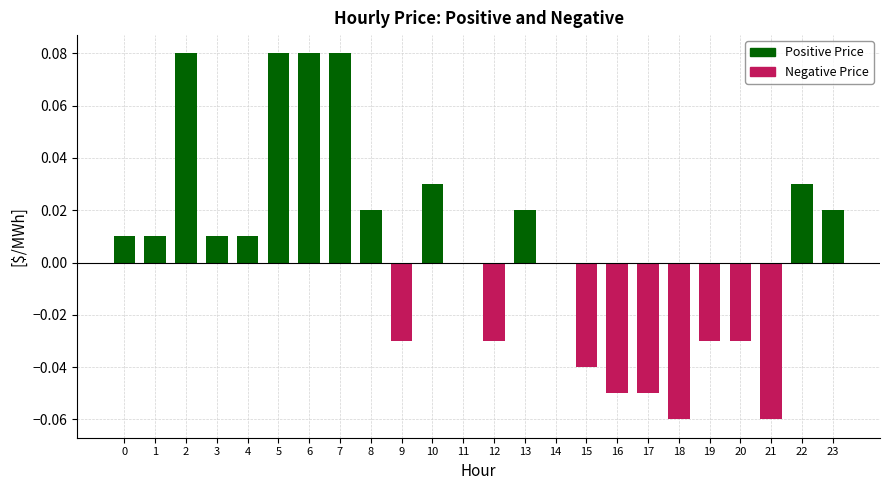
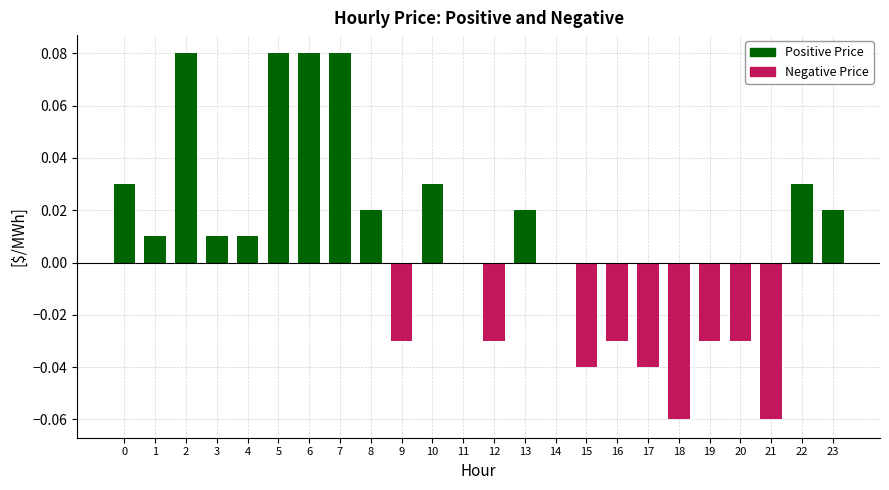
  {
    "Positive Price": {
-     "0": 0.01,
+     "0": 0.03,
      "1": 0.01,
      "2": 0.08,
      "3": 0.01,
      "4": 0.01,
      "5": 0.08,
      "6": 0.08,
      "7": 0.08,
      "8": 0.02,
      "9": 0.00,
      "10": 0.03,
      "11": 0.00,
      "12": 0.00,
      "13": 0.02,
      "14": 0.00,
      "15": 0.00,
      "16": 0.00,
      "17": 0.00,
      "18": 0.00,
      "19": 0.00,
      "20": 0.00,
      "21": 0.00,
      "22": 0.03,
      "23": 0.02
    },
    "Negative Price": {
      "0": 0.00,
      "1": 0.00,
      "2": 0.00,
      "3": 0.00,
      "4": 0.00,
      "5": 0.00,
      "6": 0.00,
      "7": 0.00,
      "8": 0.00,
      "9": -0.03,
      "10": 0.00,
      "11": 0.00,
      "12": -0.03,
      "13": 0.00,
      "14": 0.00,
      "15": -0.04,
-     "16": -0.05,
-     "17": -0.05,
+     "16": -0.03,
+     "17": -0.04,
      "18": -0.06,
      "19": -0.03,
      "20": -0.03,
      "21": -0.06,
      "22": 0.00,
      "23": 0.00
    }
  }
